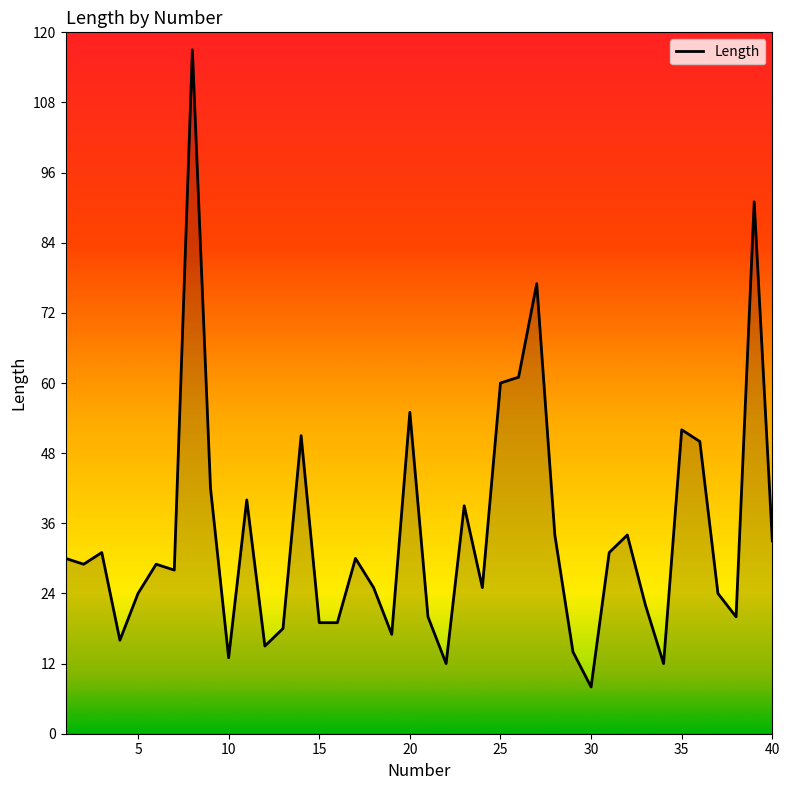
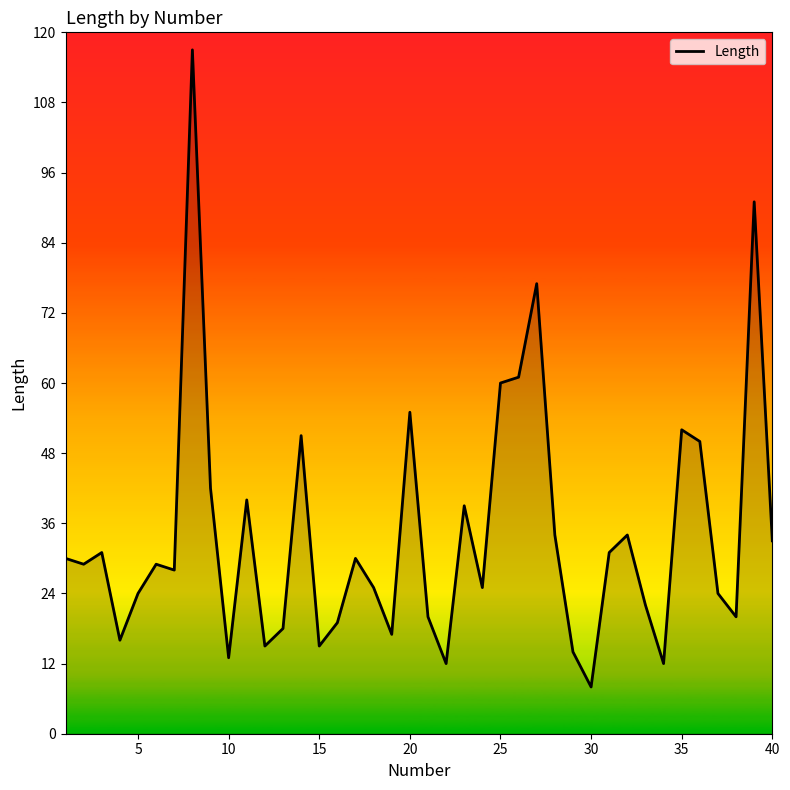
  {
    "5": 24,
    "10": 13,
-   "15": 19,
+   "15": 15,
    "20": 55,
    "25": 60,
    "30": 8,
    "35": 52,
    "40": 33
  }
